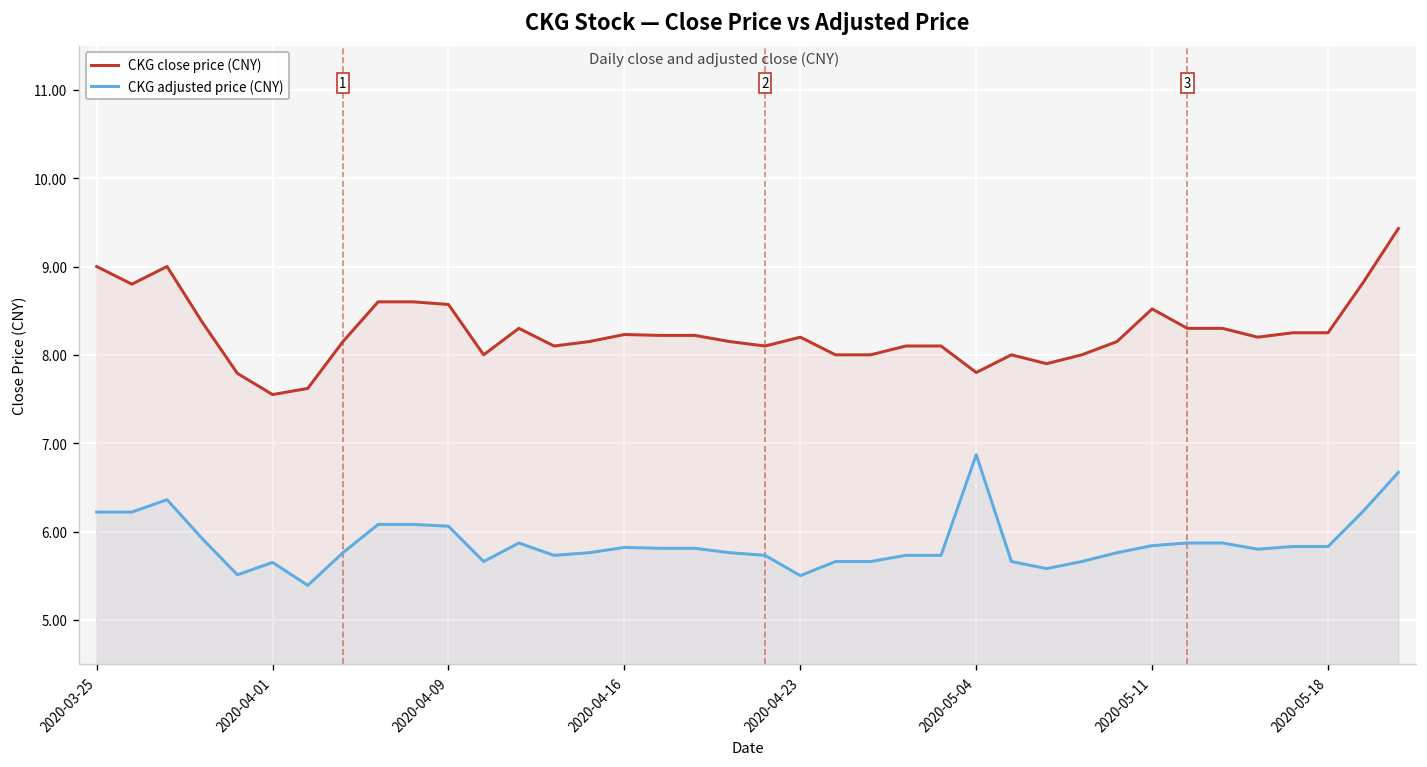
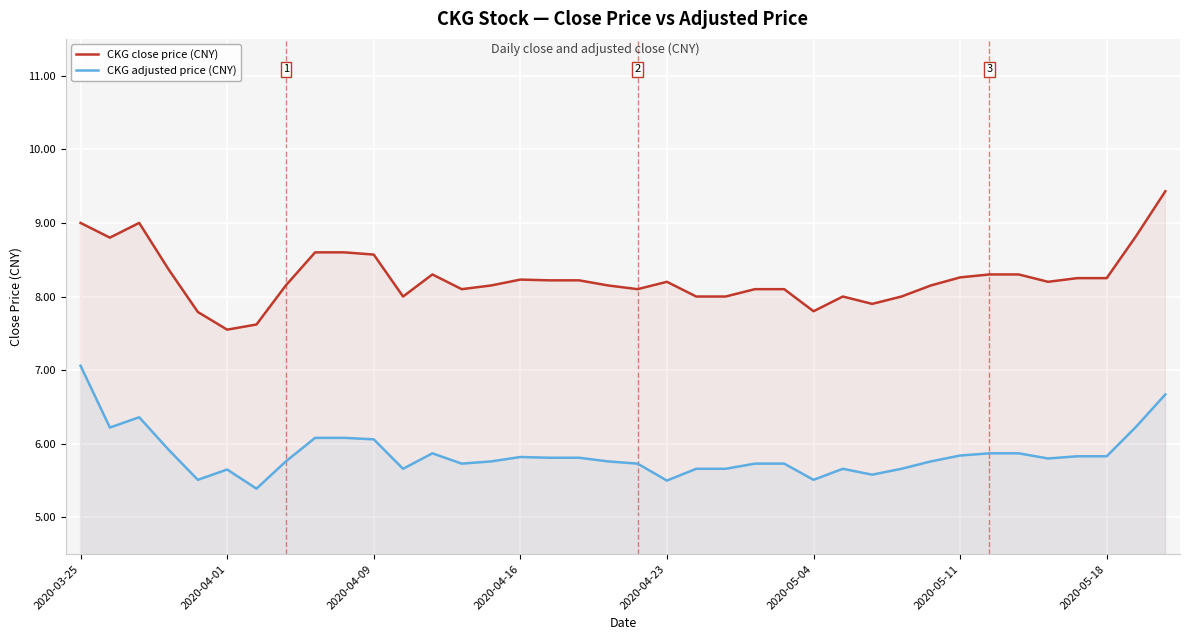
  {
    "CKG close price (CNY)": {
      "2020-03-25": 9.0,
      "2020-04-01": 7.6,
      "2020-04-09": 8.6,
      "2020-04-16": 8.2,
      "2020-04-23": 8.2,
      "2020-05-04": 7.8,
-     "2020-05-11": 8.5,
+     "2020-05-11": 8.3,
      "2020-05-18": 8.3
    },
    "CKG adjusted price (CNY)": {
-     "2020-03-25": 6.2,
+     "2020-03-25": 7.1,
      "2020-04-01": 5.7,
      "2020-04-09": 6.1,
      "2020-04-16": 5.8,
      "2020-04-23": 5.5,
-     "2020-05-04": 6.9,
+     "2020-05-04": 5.5,
      "2020-05-11": 5.8,
      "2020-05-18": 5.8
    }
  }
